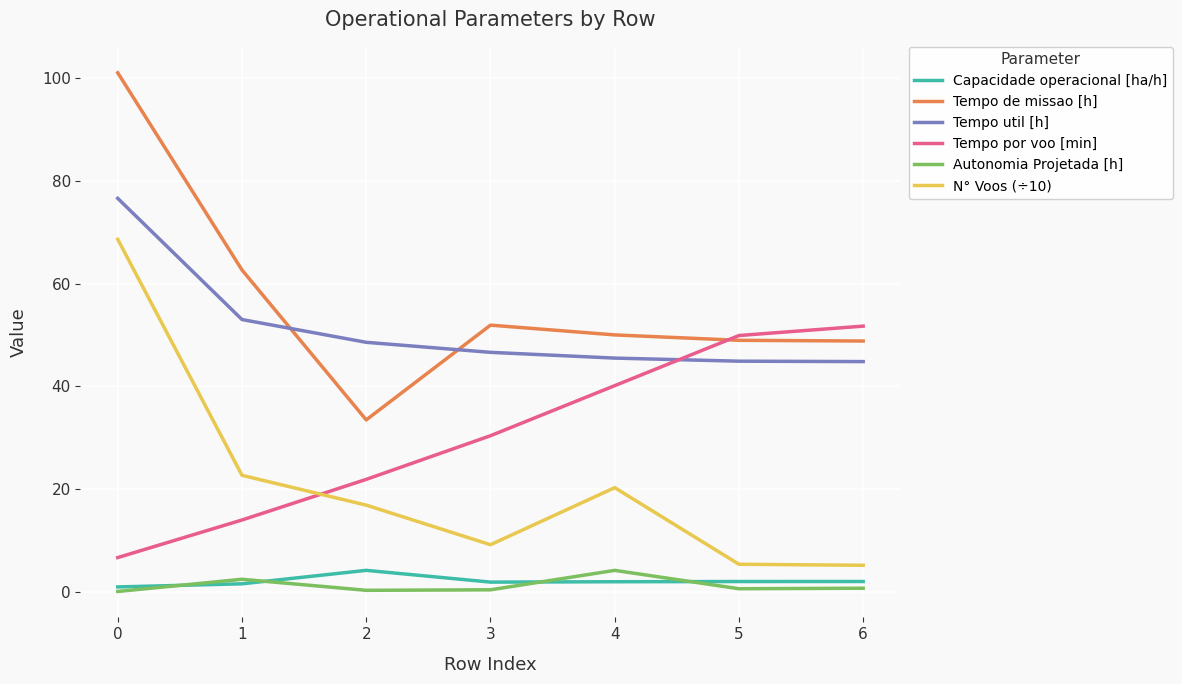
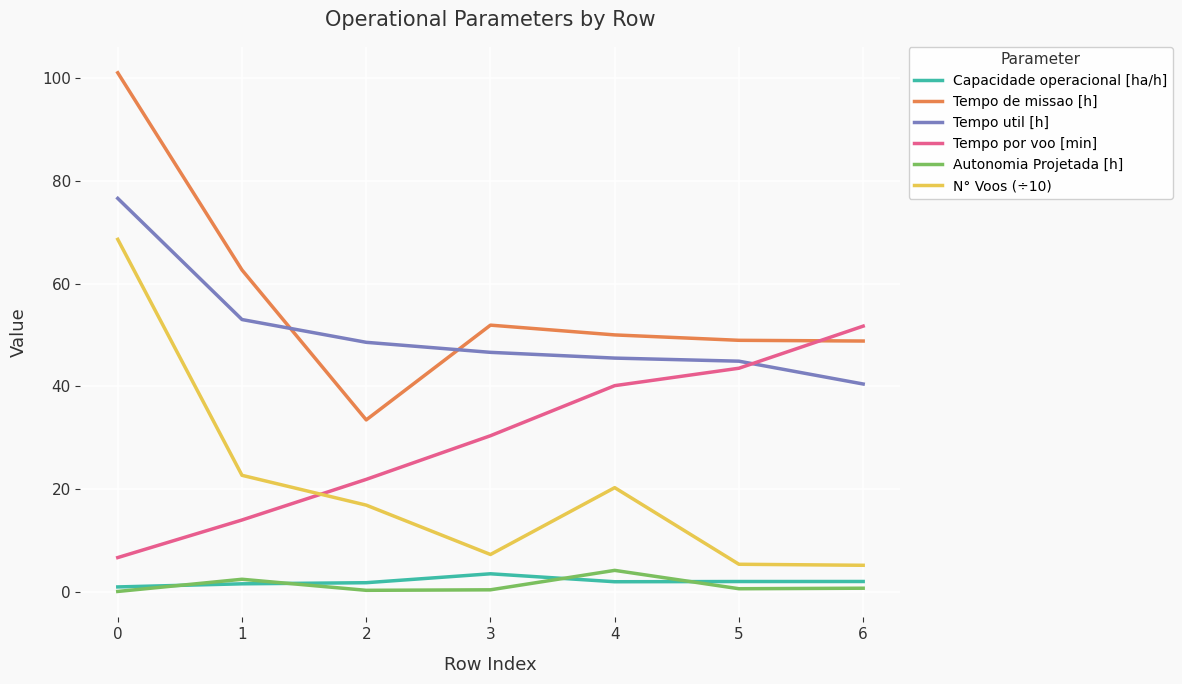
  {
    "Capacidade operacional [ha/h]": {
      "0": 1,
      "1": 2,
-     "2": 4,
-     "3": 2,
+     "2": 2,
+     "3": 4,
      "4": 2,
      "5": 2,
      "6": 2
    },
    "Tempo de missao [h]": {
      "0": 101,
      "1": 63,
      "2": 33,
      "3": 52,
      "4": 50,
      "5": 49,
      "6": 49
    },
    "Tempo util [h]": {
      "0": 77,
      "1": 53,
      "2": 49,
      "3": 47,
      "4": 46,
      "5": 45,
-     "6": 45
+     "6": 40
    },
    "Tempo por voo [min]": {
      "0": 7,
      "1": 14,
      "2": 22,
      "3": 30,
      "4": 40,
-     "5": 50,
+     "5": 44,
      "6": 52
    },
    "Autonomia Projetada [h]": {
      "0": 0,
      "1": 2,
      "2": 0,
      "3": 0,
      "4": 4,
      "5": 1,
      "6": 1
    },
    "N° Voos (÷10)": {
      "0": 69,
      "1": 23,
      "2": 17,
-     "3": 9,
+     "3": 7,
      "4": 20,
      "5": 5,
      "6": 5
    }
  }
